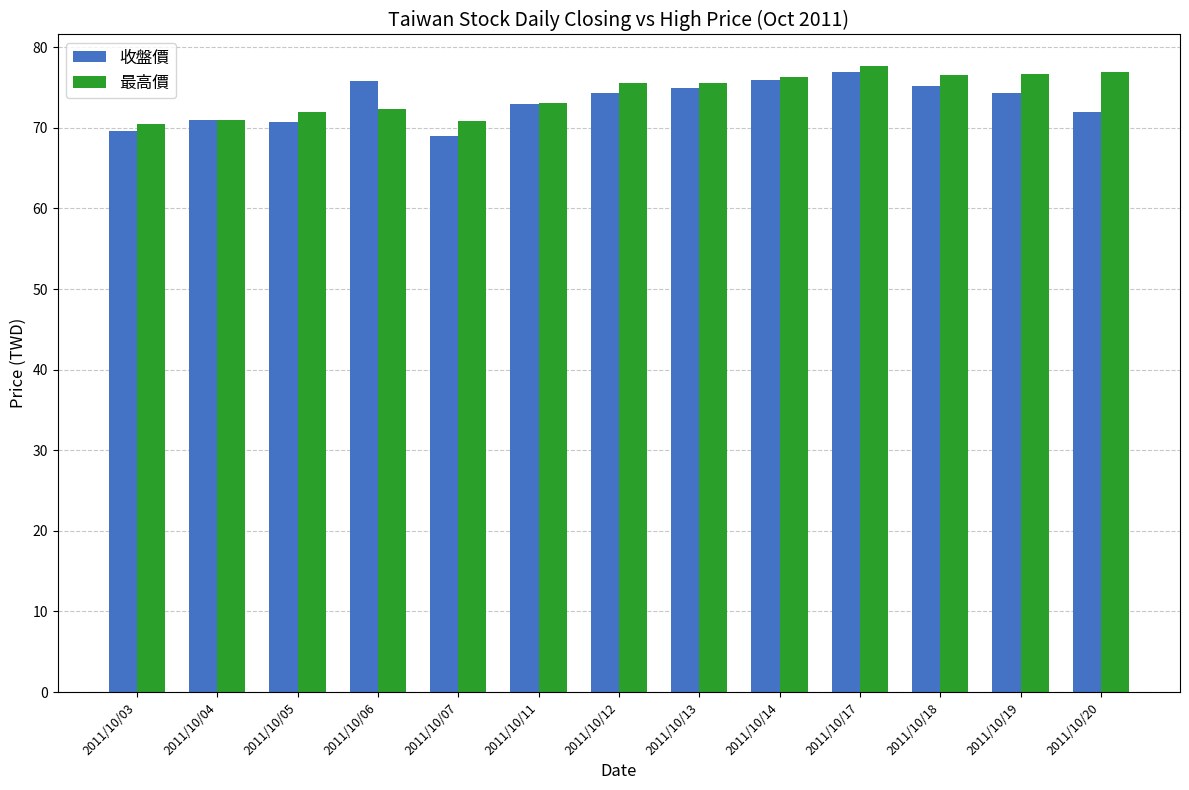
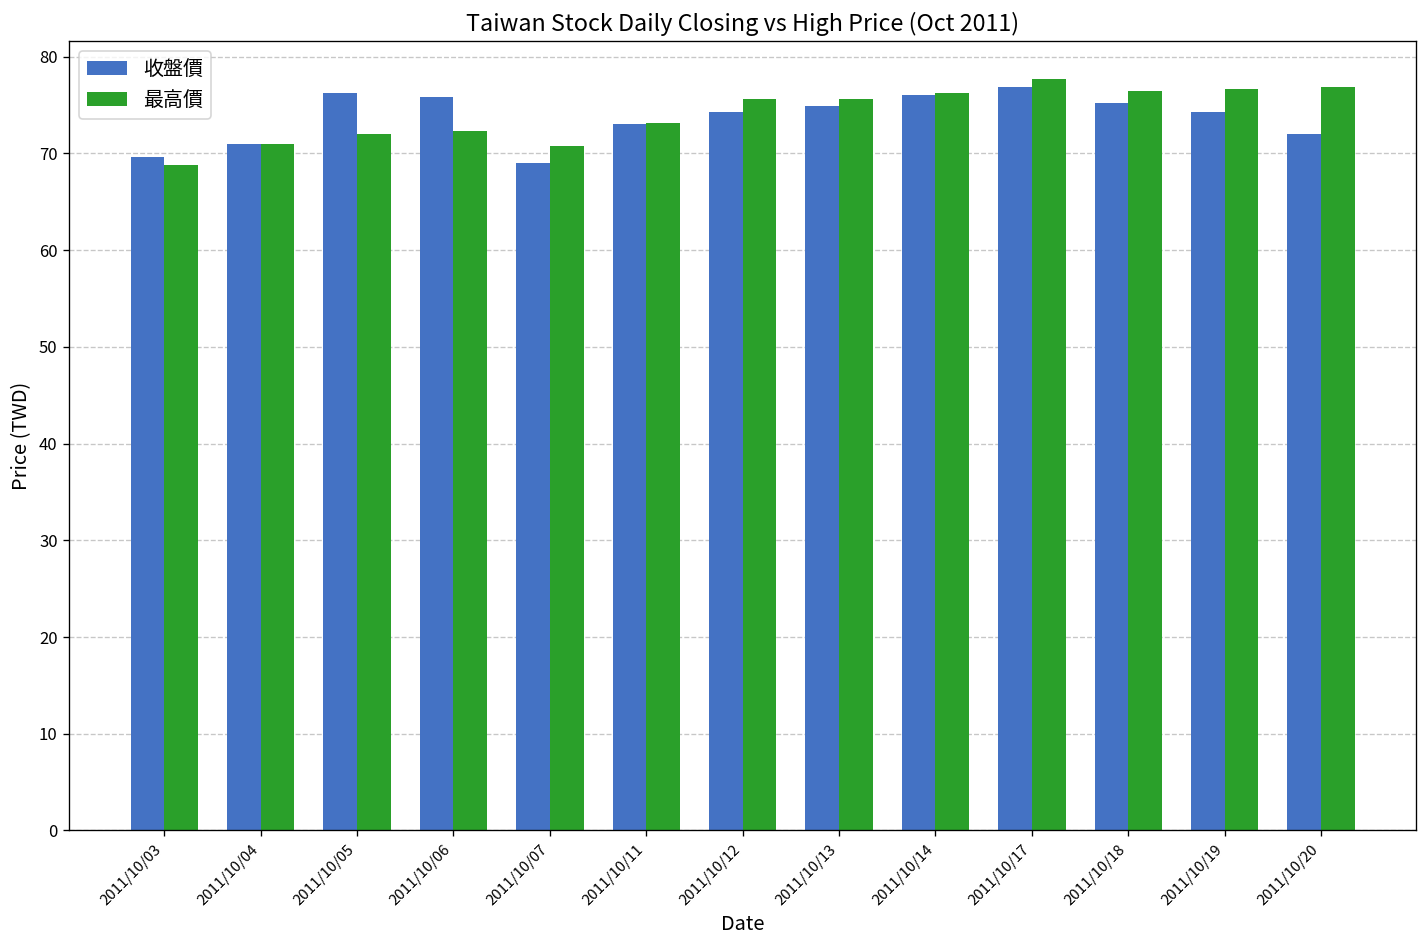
  {
    "收盤價": {
      "2011/10/03": 70,
      "2011/10/04": 71,
-     "2011/10/05": 71,
+     "2011/10/05": 76,
      "2011/10/06": 76,
      "2011/10/07": 69,
      "2011/10/11": 73,
      "2011/10/12": 74,
      "2011/10/13": 75,
      "2011/10/14": 76,
      "2011/10/17": 77,
      "2011/10/18": 75,
      "2011/10/19": 74,
      "2011/10/20": 72
    },
    "最高價": {
-     "2011/10/03": 71,
+     "2011/10/03": 69,
      "2011/10/04": 71,
      "2011/10/05": 72,
      "2011/10/06": 72,
      "2011/10/07": 71,
      "2011/10/11": 73,
      "2011/10/12": 76,
      "2011/10/13": 76,
      "2011/10/14": 76,
      "2011/10/17": 78,
      "2011/10/18": 77,
      "2011/10/19": 77,
      "2011/10/20": 77
    }
  }
